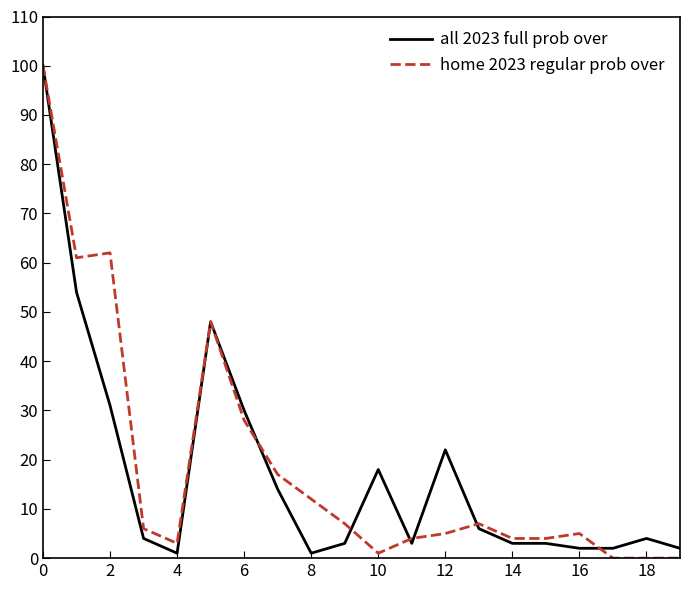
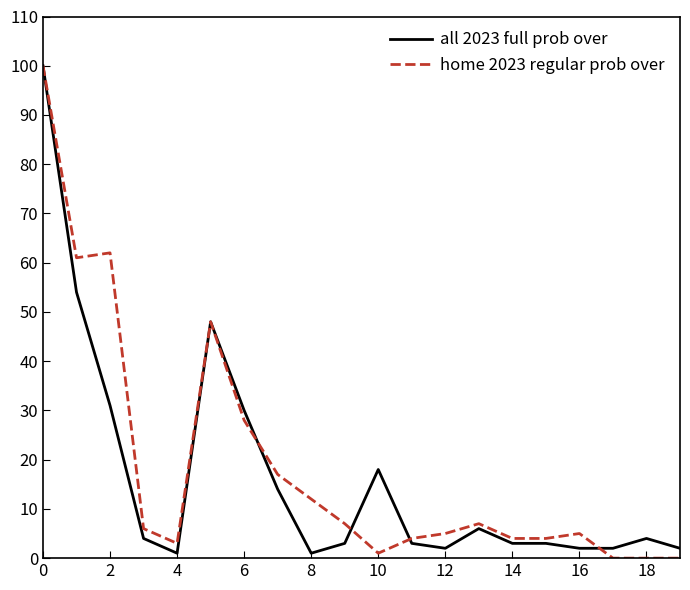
  {
    "all 2023 full prob over": {
      "2": 31,
      "4": 1,
      "6": 30,
      "8": 1,
      "10": 18,
-     "12": 22,
+     "12": 2,
      "14": 3,
      "16": 2,
      "18": 4
    },
    "home 2023 regular prob over": {
      "2": 62,
      "4": 3,
      "6": 28,
      "8": 12,
      "10": 1,
      "12": 5,
      "14": 4,
      "16": 5,
      "18": 0
    }
  }
